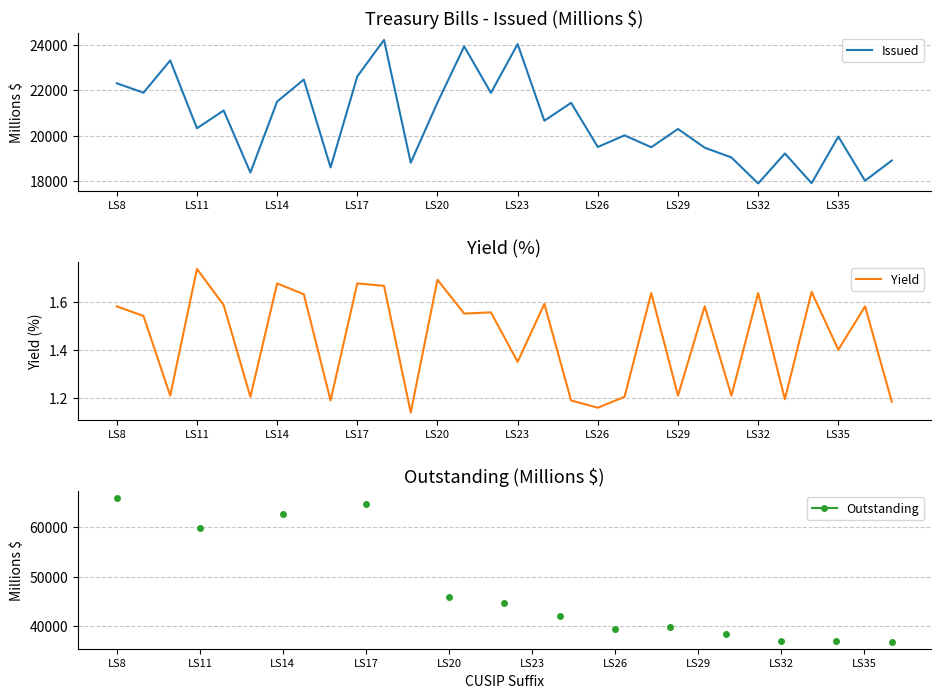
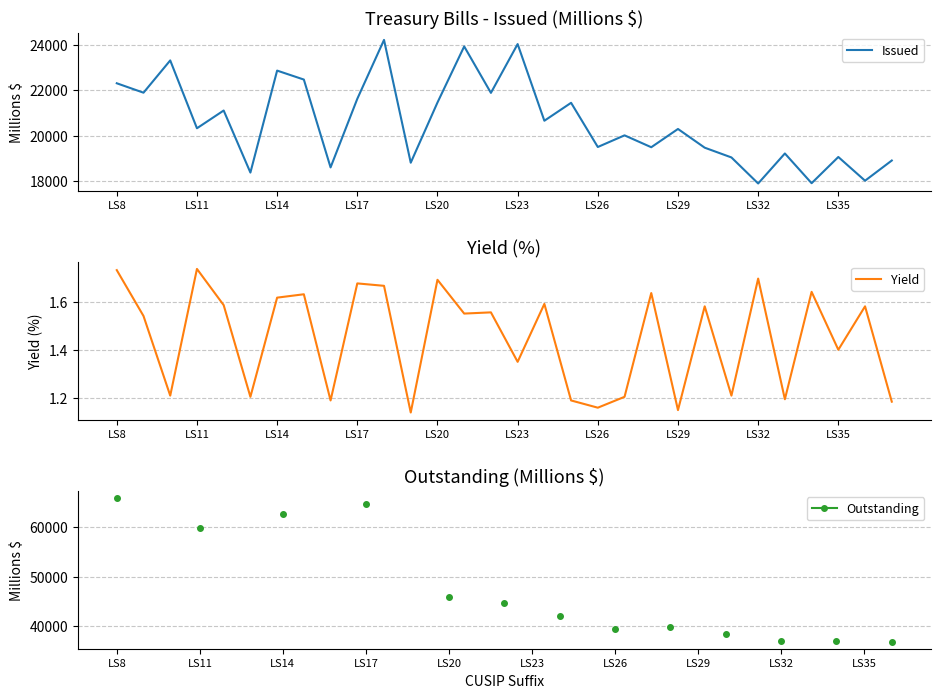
  {
    "Treasury Bills - Issued (Millions $)": {
      "LS8": 22300,
      "LS11": 20300,
-     "LS14": 21500,
-     "LS17": 22600,
+     "LS14": 22900,
+     "LS17": 21600,
      "LS20": 21500,
      "LS23": 24000,
      "LS26": 19500,
      "LS29": 20300,
      "LS32": 17900,
-     "LS35": 20000
+     "LS35": 19100
    },
    "Yield (%)": {
-     "LS8": 1.58,
+     "LS8": 1.73,
      "LS11": 1.74,
-     "LS14": 1.68,
+     "LS14": 1.62,
      "LS17": 1.68,
      "LS20": 1.69,
      "LS23": 1.35,
      "LS26": 1.16,
-     "LS29": 1.21,
-     "LS32": 1.64,
+     "LS29": 1.15,
+     "LS32": 1.70,
      "LS35": 1.40
    },
    "Outstanding (Millions $)": {
      "LS8": 66000,
      "LS11": 60000,
      "LS14": 63000,
      "LS17": 65000,
      "LS20": 46000,
      "LS26": 40000,
      "LS32": 37000
    }
  }
